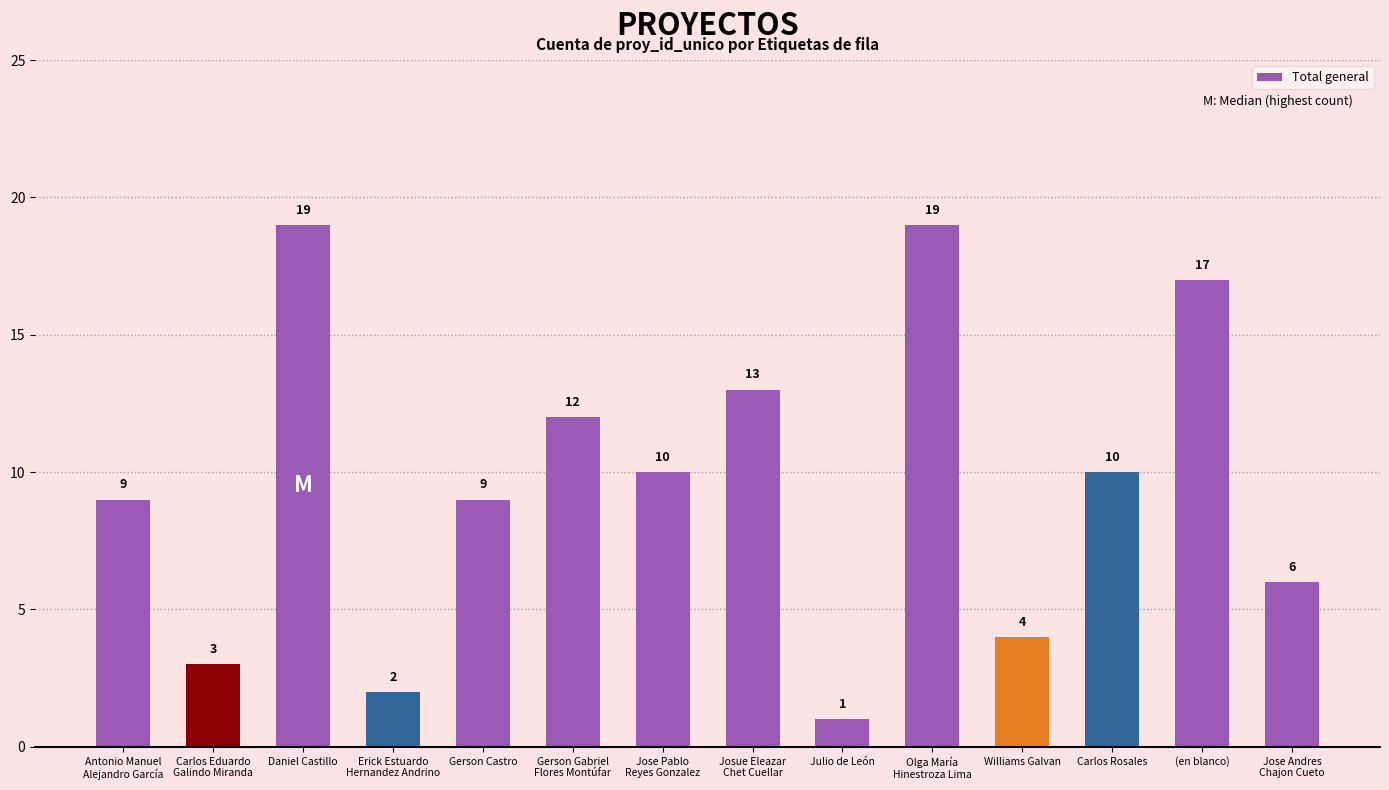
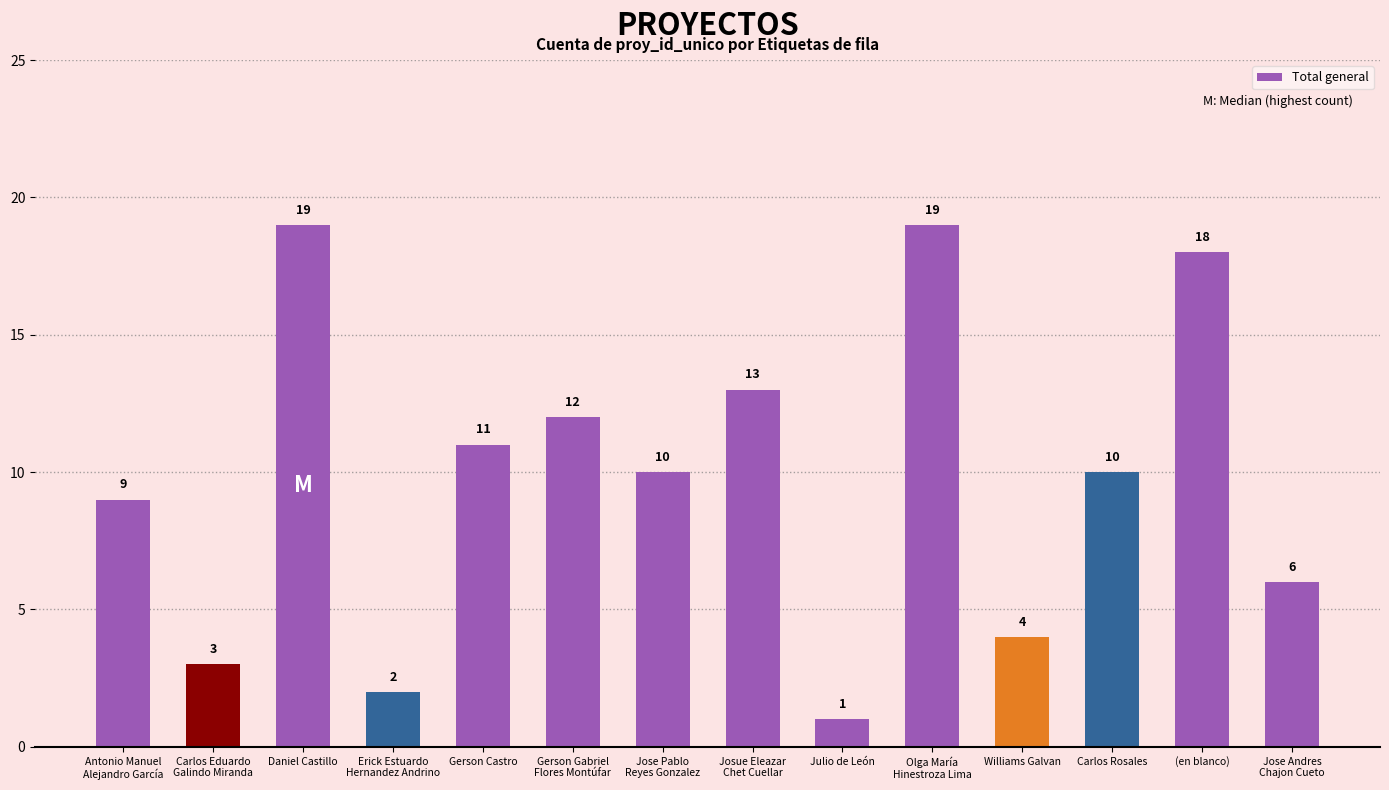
  {
    "Antonio Manuel Alejandro García": 9,
    "Carlos Eduardo Galindo Miranda": 3,
    "Daniel Castillo": 19,
    "Erick Estuardo Hernandez Andrino": 2,
-   "Gerson Castro": 9,
+   "Gerson Castro": 11,
    "Gerson Gabriel Flores Montúfar": 12,
    "Jose Pablo Reyes Gonzalez": 10,
    "Josue Eleazar Chet Cuellar": 13,
    "Julio de León": 1,
    "Olga María Hinestroza Lima": 19,
    "Williams Galvan": 4,
    "Carlos Rosales": 10,
-   "(en blanco)": 17,
+   "(en blanco)": 18,
    "Jose Andres Chajon Cueto": 6
  }
